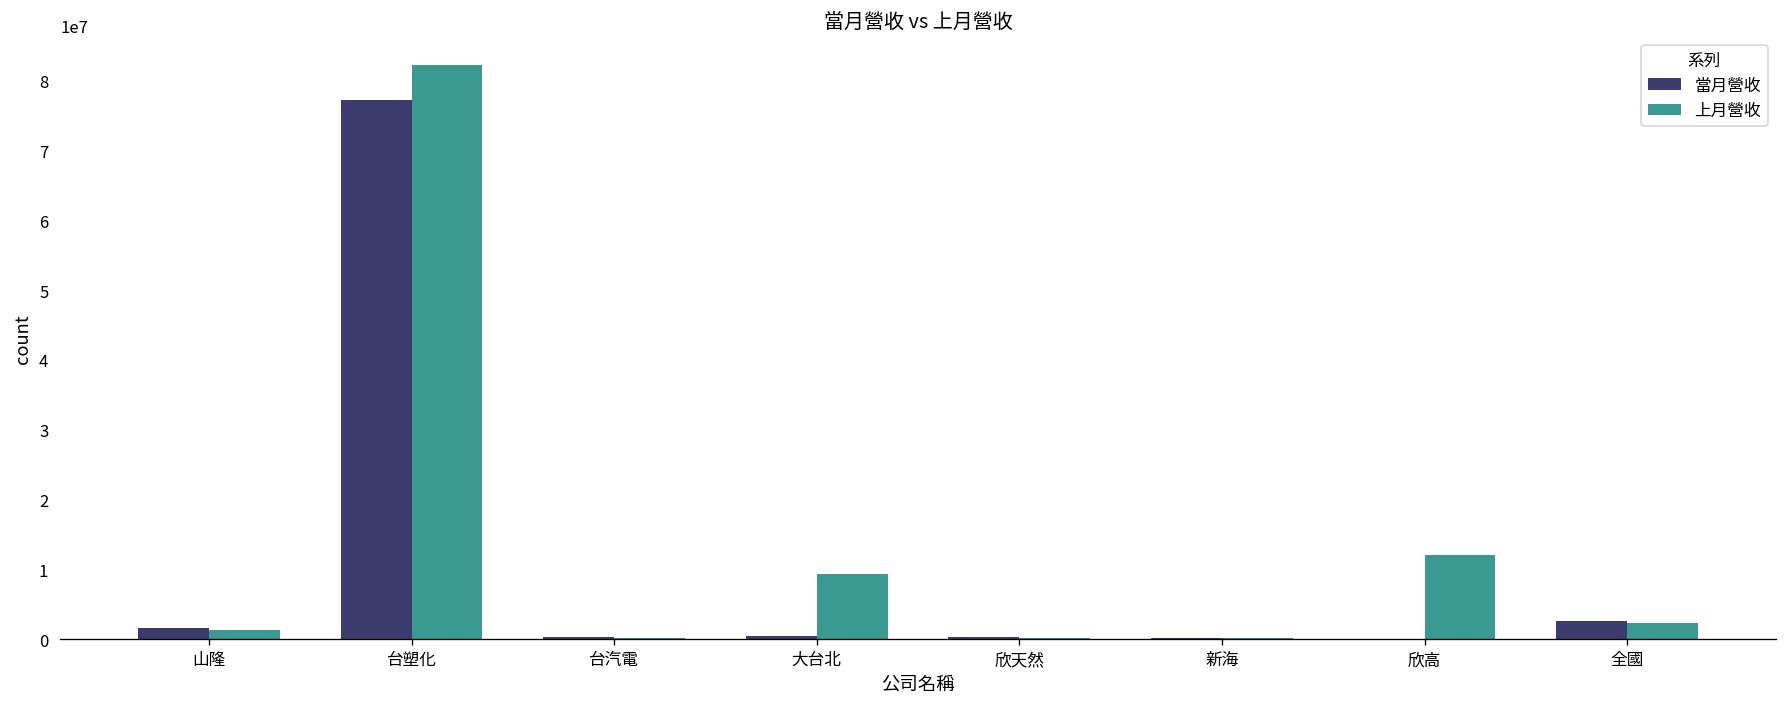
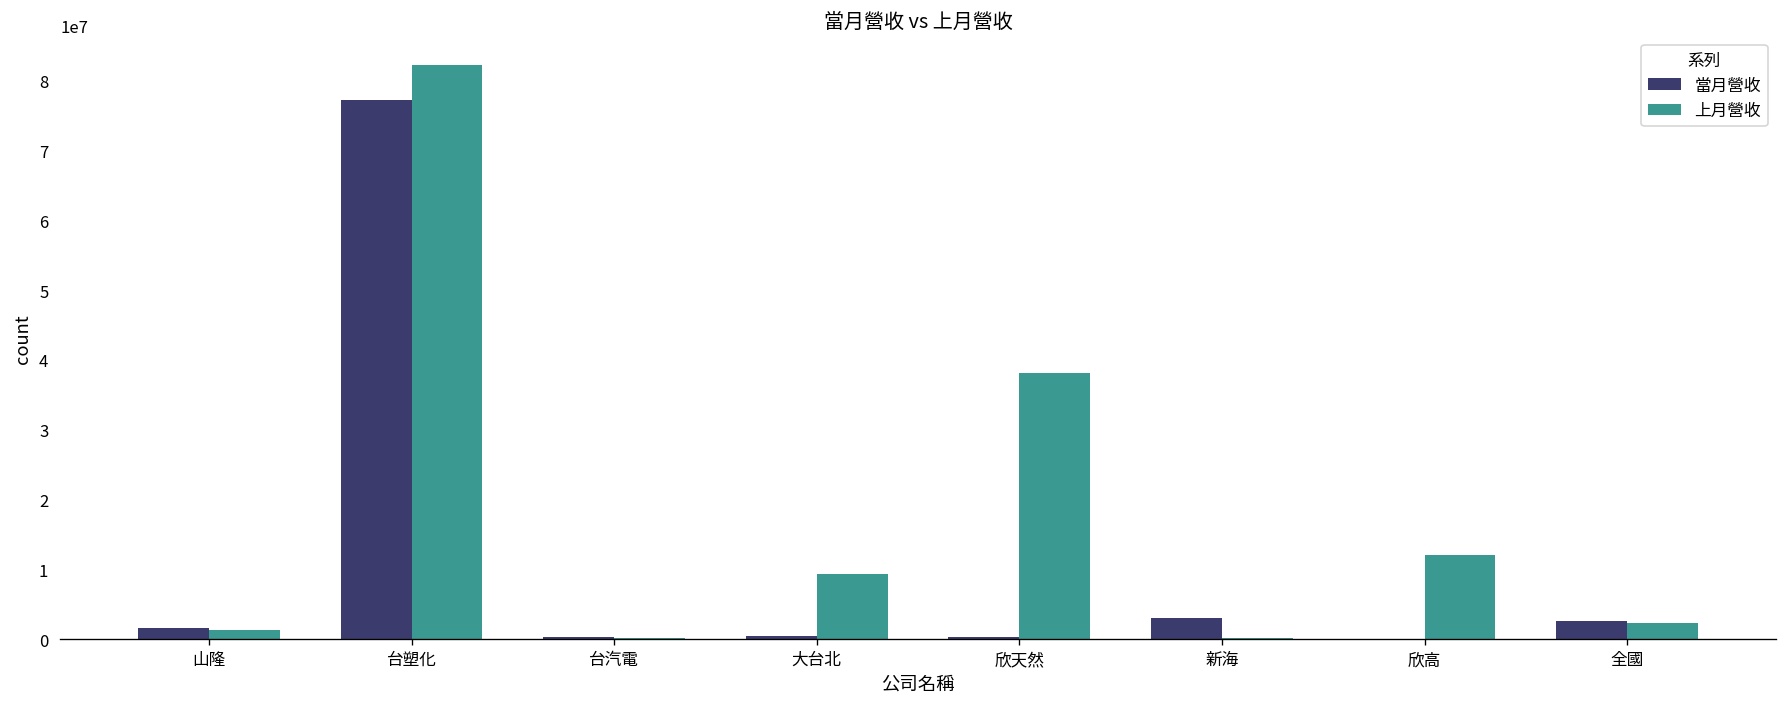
  {
    "當月營收": {
      "山隆": 2000000,
      "台塑化": 77000000,
      "大台北": 0,
-     "新海": 0,
+     "新海": 3000000,
      "全國": 3000000
    },
    "上月營收": {
      "山隆": 1000000,
      "台塑化": 82000000,
      "大台北": 9000000,
-     "欣天然": 0,
+     "欣天然": 38000000,
      "欣高": 12000000,
      "全國": 2000000
    }
  }
